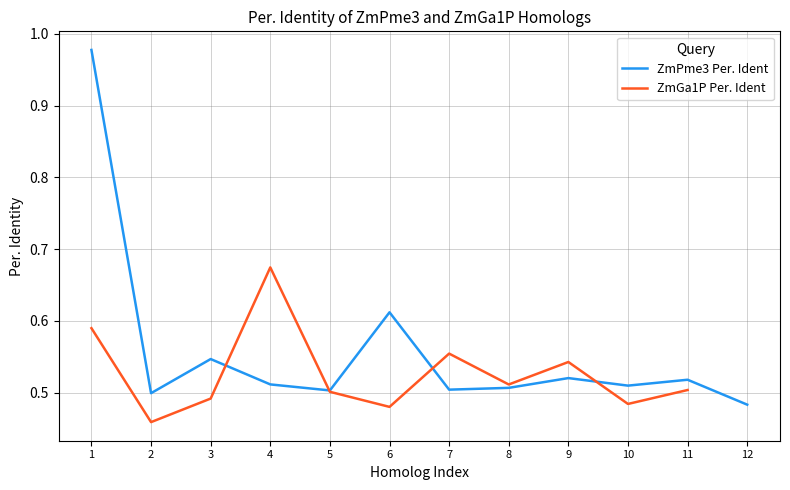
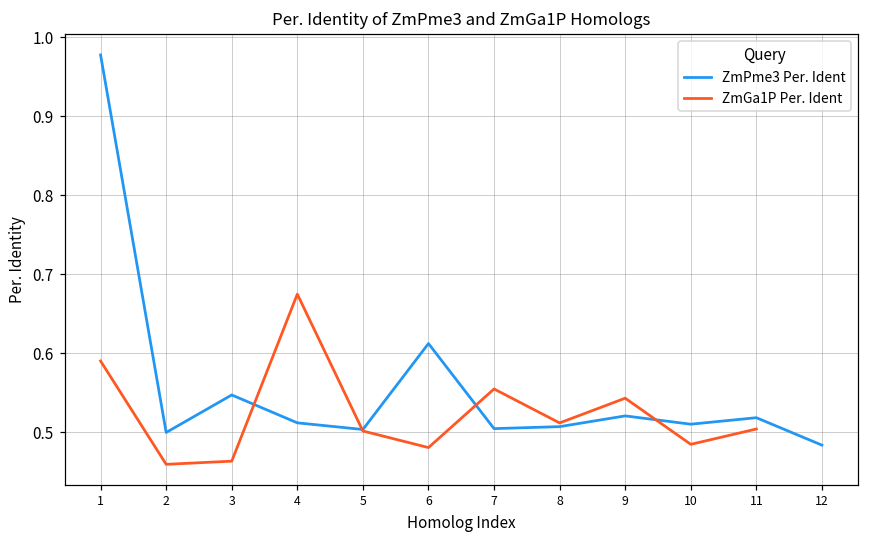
  {
    "ZmPme3 Per. Ident": {
      "1": 0.98,
      "2": 0.50,
      "3": 0.55,
      "4": 0.51,
      "6": 0.61,
      "7": 0.50,
      "8": 0.51,
      "9": 0.52,
      "10": 0.51,
      "11": 0.52,
      "12": 0.48
    },
    "ZmGa1P Per. Ident": {
      "1": 0.59,
      "2": 0.46,
-     "3": 0.49,
+     "3": 0.46,
      "4": 0.67,
      "6": 0.48,
      "7": 0.55,
      "8": 0.51,
      "9": 0.54,
      "10": 0.48,
      "11": 0.50
    }
  }
